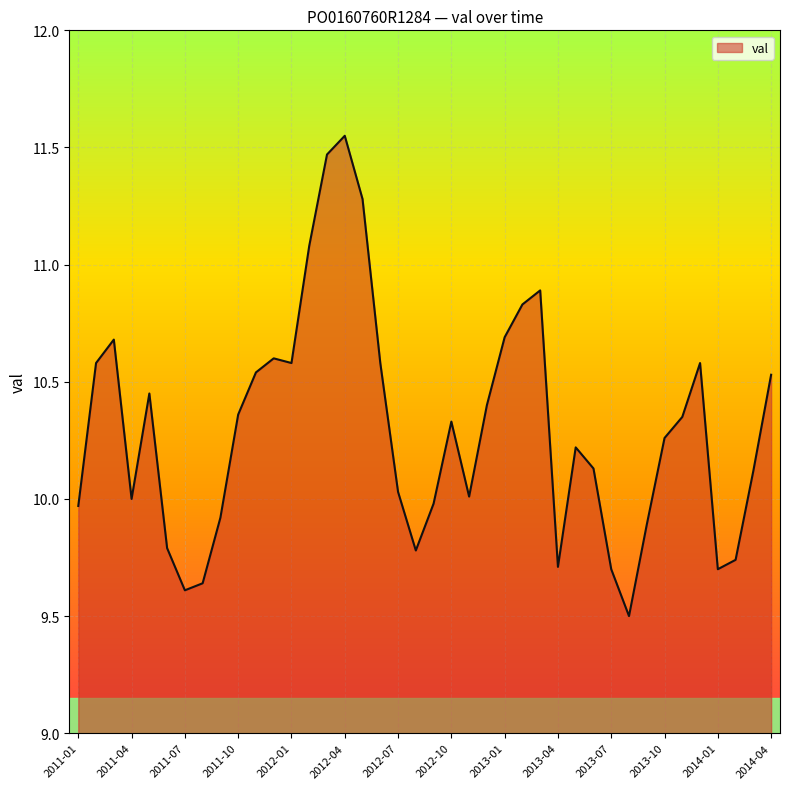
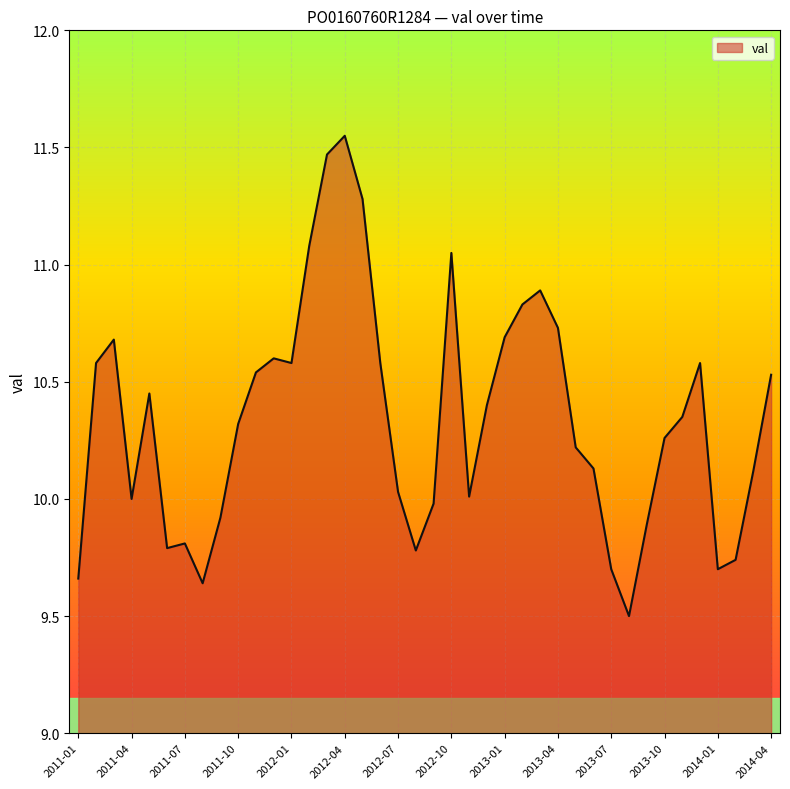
  {
-   "2011-01": 9.97,
+   "2011-01": 9.66,
    "2011-04": 10.00,
-   "2011-07": 9.61,
-   "2011-10": 10.36,
+   "2011-07": 9.81,
+   "2011-10": 10.32,
    "2012-01": 10.58,
    "2012-04": 11.55,
    "2012-07": 10.03,
-   "2012-10": 10.33,
+   "2012-10": 11.05,
    "2013-01": 10.69,
-   "2013-04": 9.71,
+   "2013-04": 10.73,
    "2013-07": 9.70,
    "2013-10": 10.26,
    "2014-01": 9.70,
    "2014-04": 10.53
  }
